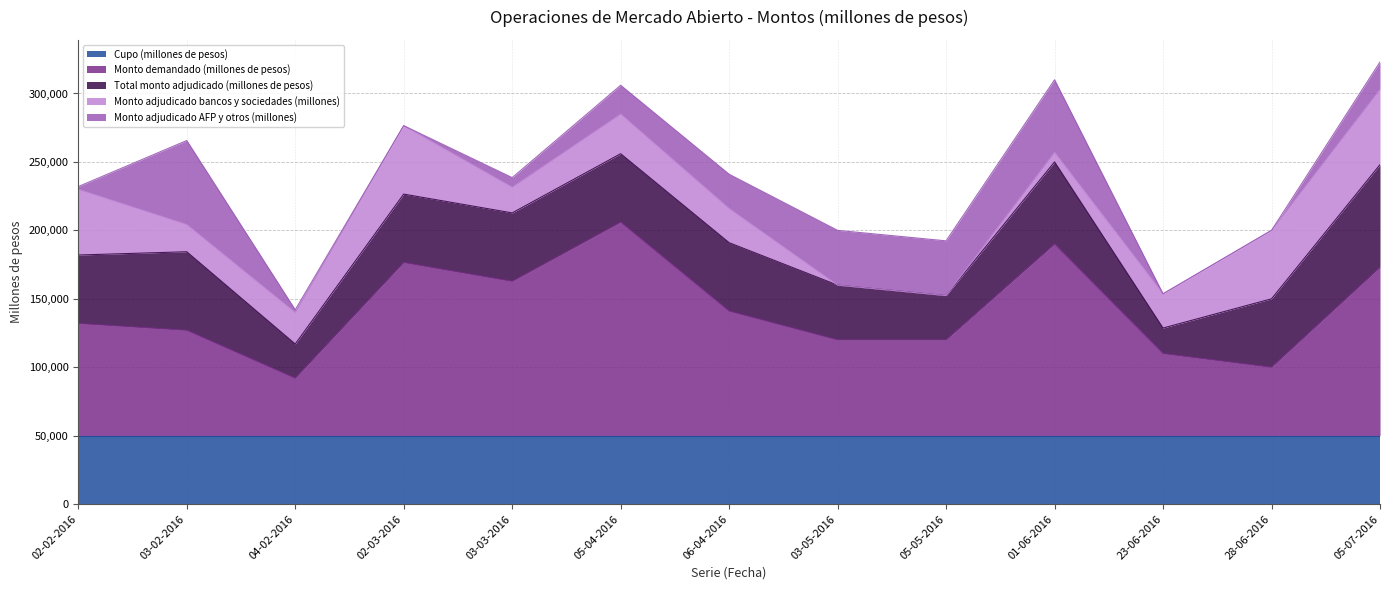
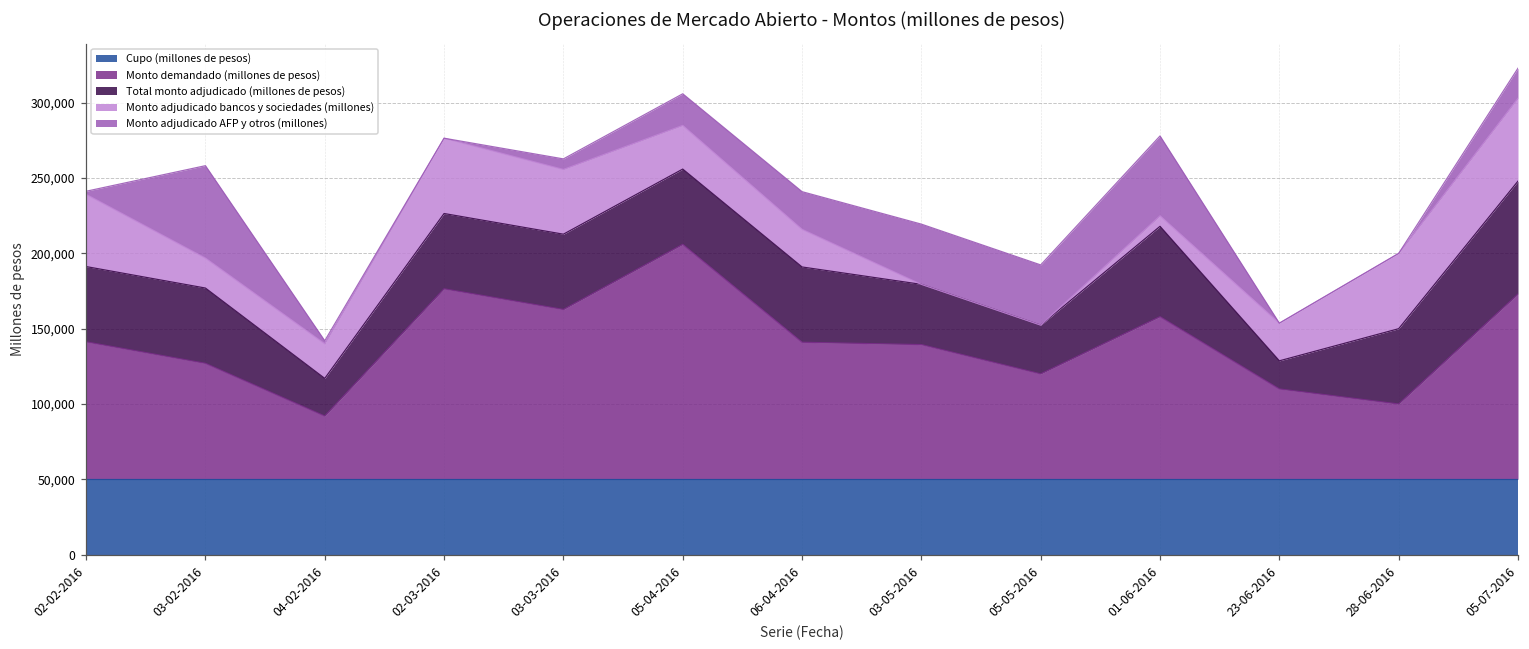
  {
    "Cupo (millones de pesos)": {
      "02-02-2016": "50,000",
      "03-02-2016": "50,000",
      "04-02-2016": "50,000",
      "02-03-2016": "50,000",
      "03-03-2016": "50,000",
      "05-04-2016": "50,000",
      "06-04-2016": "50,000",
      "03-05-2016": "50,000",
      "05-05-2016": "50,000",
      "01-06-2016": "50,000",
      "23-06-2016": "50,000",
      "28-06-2016": "50,000",
      "05-07-2016": "50,000"
    },
    "Monto demandado (millones de pesos)": {
-     "02-02-2016": "132,000",
-     "03-05-2016": "120,000",
-     "01-06-2016": "190,000"
+     "02-02-2016": "141,000",
+     "03-05-2016": "139,000",
+     "01-06-2016": "158,000"
    },
    "Total monto adjudicado (millones de pesos)": {
      "02-02-2016": "50,000",
-     "03-02-2016": "57,000",
+     "03-02-2016": "50,000",
      "01-06-2016": "60,000"
    },
    "Monto adjudicado bancos y sociedades (millones)": {
      "02-02-2016": "48,000",
      "03-02-2016": "20,000",
-     "03-03-2016": "19,000",
+     "03-03-2016": "43,000",
      "01-06-2016": "7,000"
    },
    "Monto adjudicado AFP y otros (millones)": {
      "02-02-2016": "2,000",
      "03-02-2016": "61,000",
      "03-03-2016": "7,000",
      "03-05-2016": "40,000",
      "01-06-2016": "53,000"
    }
  }
